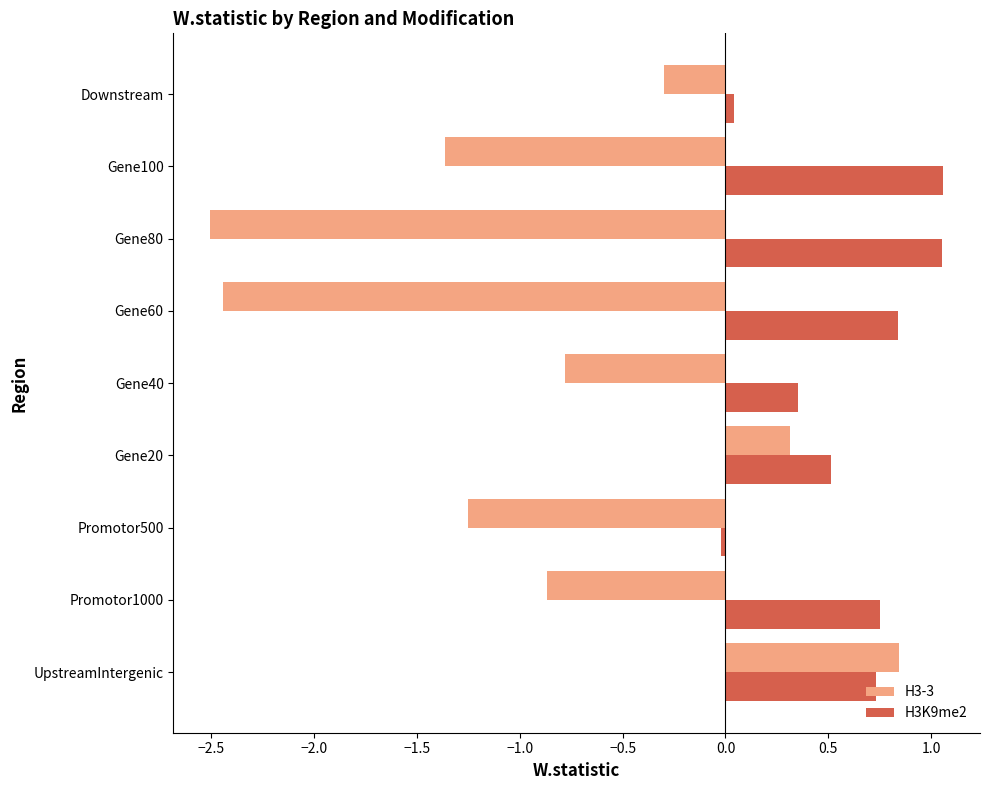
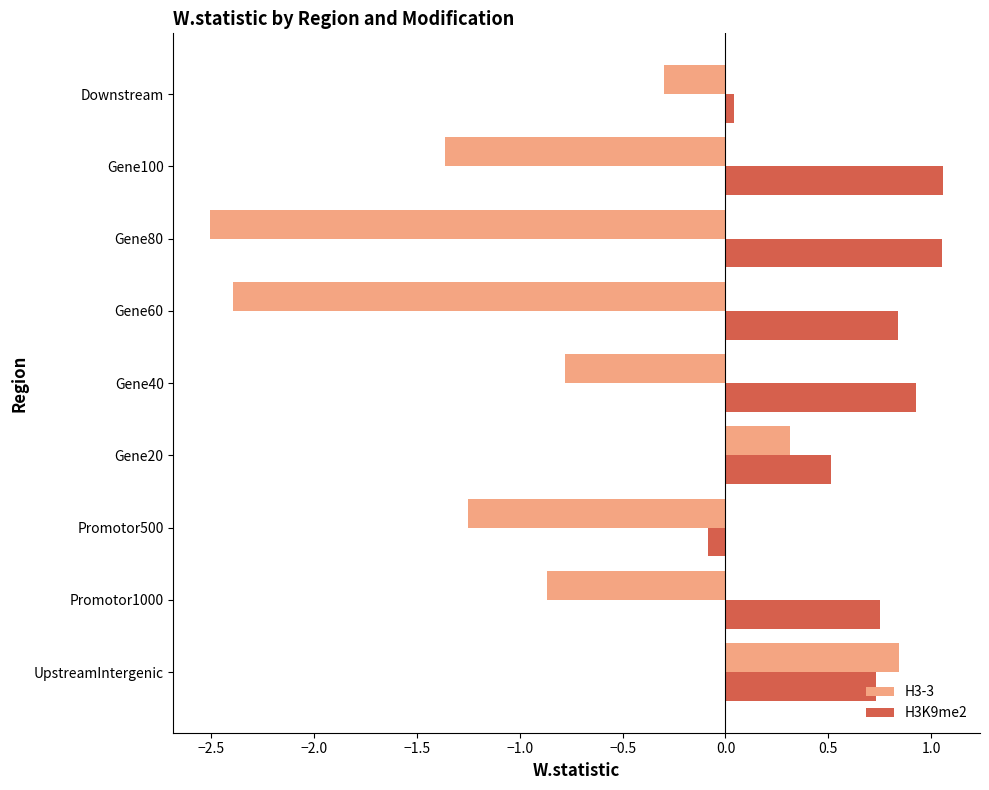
  {
    "H3-3": {
      "Downstream": -0.30,
      "Gene100": -1.37,
      "Gene80": -2.51,
-     "Gene60": -2.44,
+     "Gene60": -2.39,
      "Gene40": -0.78,
      "Gene20": 0.31,
      "Promotor500": -1.25,
      "Promotor1000": -0.87,
      "UpstreamIntergenic": 0.85
    },
    "H3K9me2": {
      "Downstream": 0.04,
      "Gene100": 1.06,
      "Gene80": 1.05,
      "Gene60": 0.84,
-     "Gene40": 0.35,
+     "Gene40": 0.92,
      "Gene20": 0.52,
-     "Promotor500": -0.02,
+     "Promotor500": -0.08,
      "Promotor1000": 0.75,
      "UpstreamIntergenic": 0.73
    }
  }
